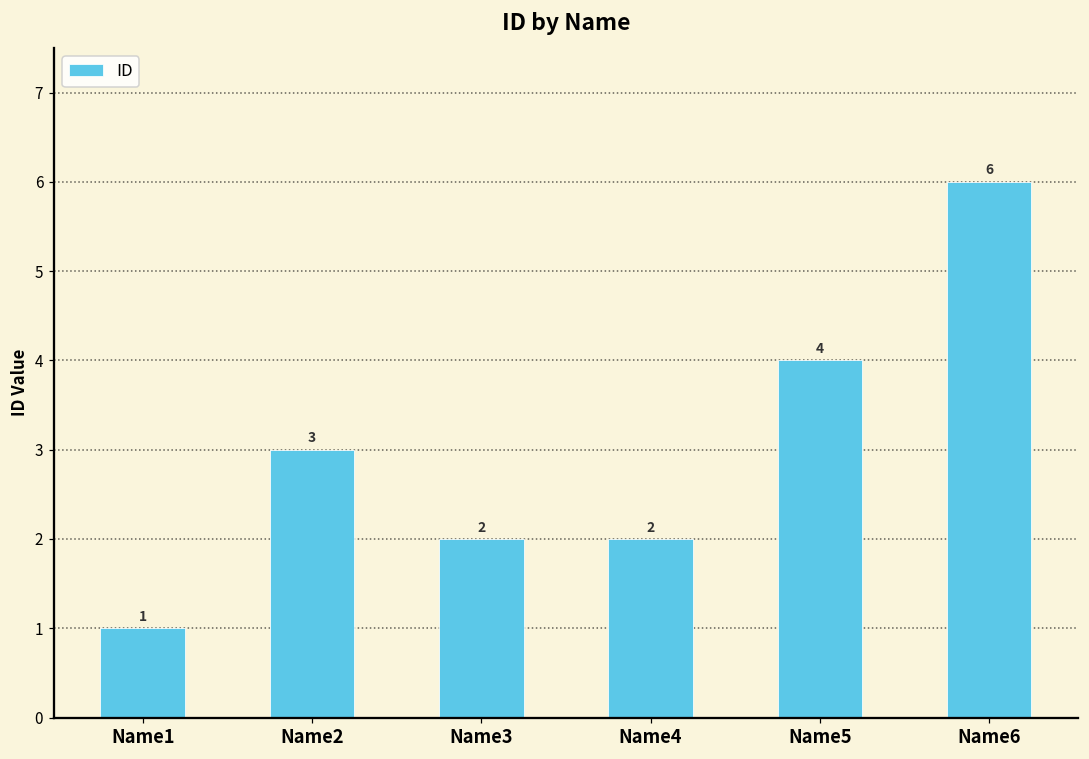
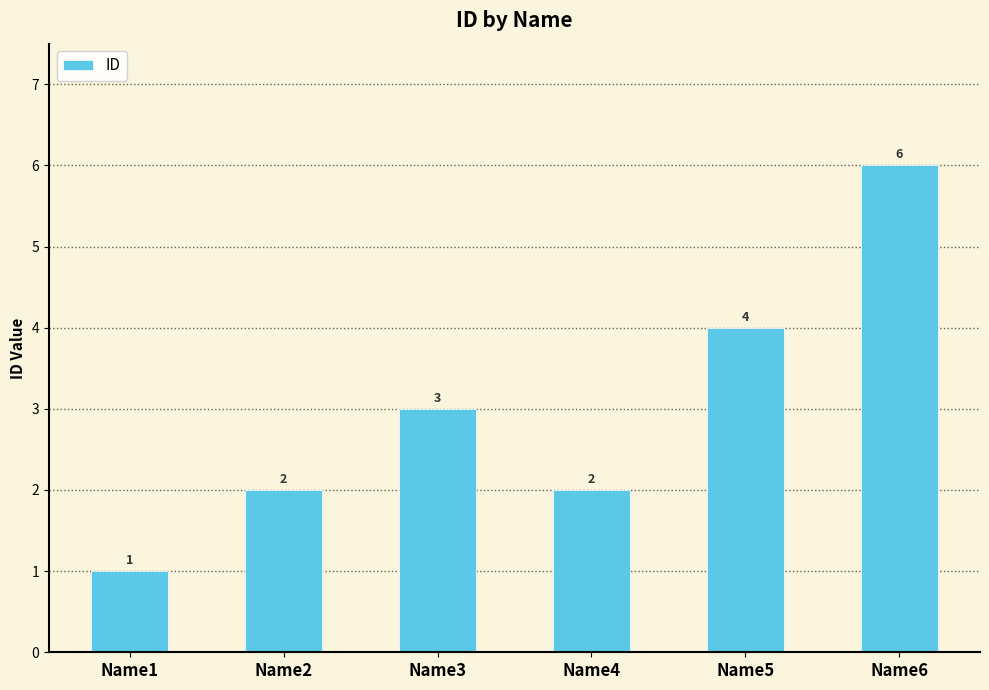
  {
    "Name1": 1,
-   "Name2": 3,
-   "Name3": 2,
+   "Name2": 2,
+   "Name3": 3,
    "Name4": 2,
    "Name5": 4,
    "Name6": 6
  }
